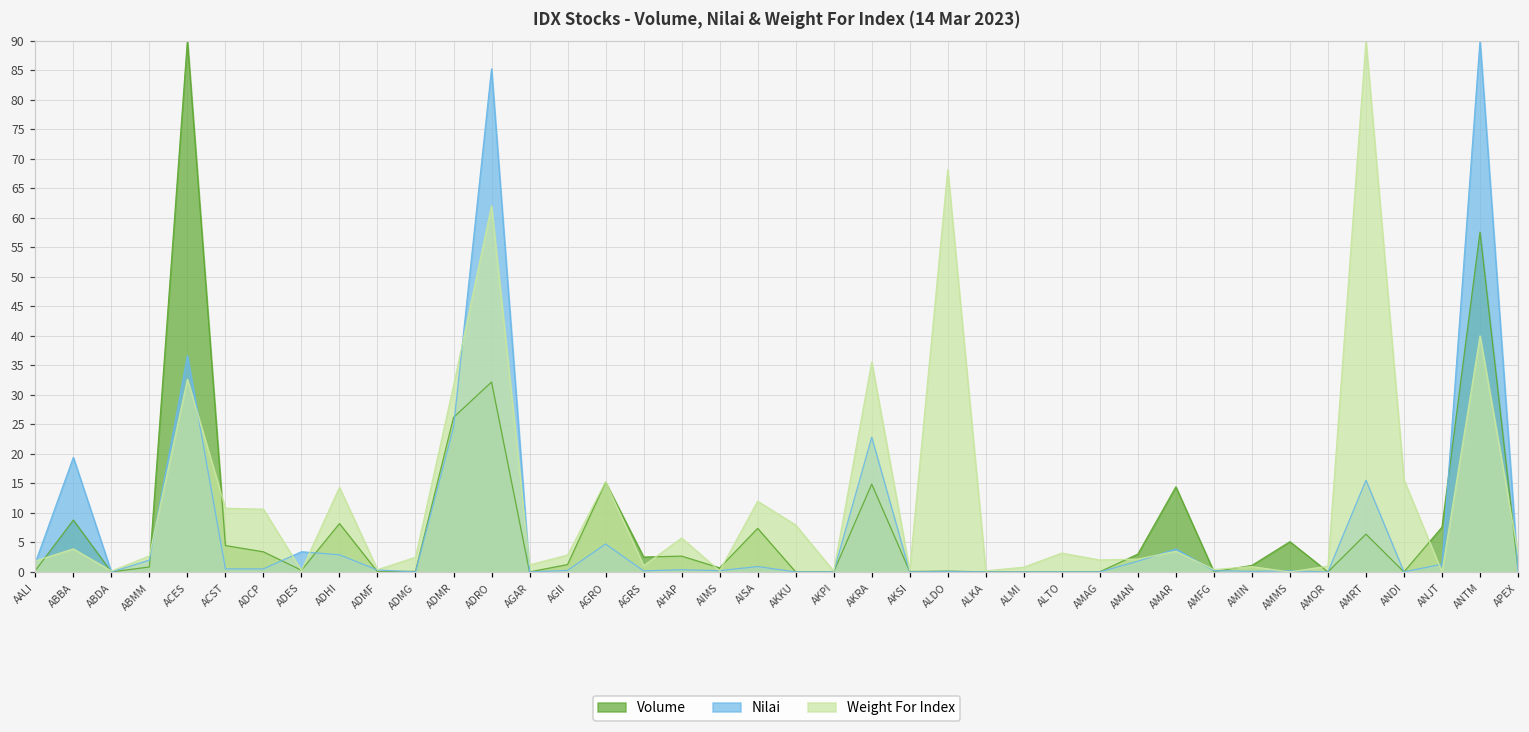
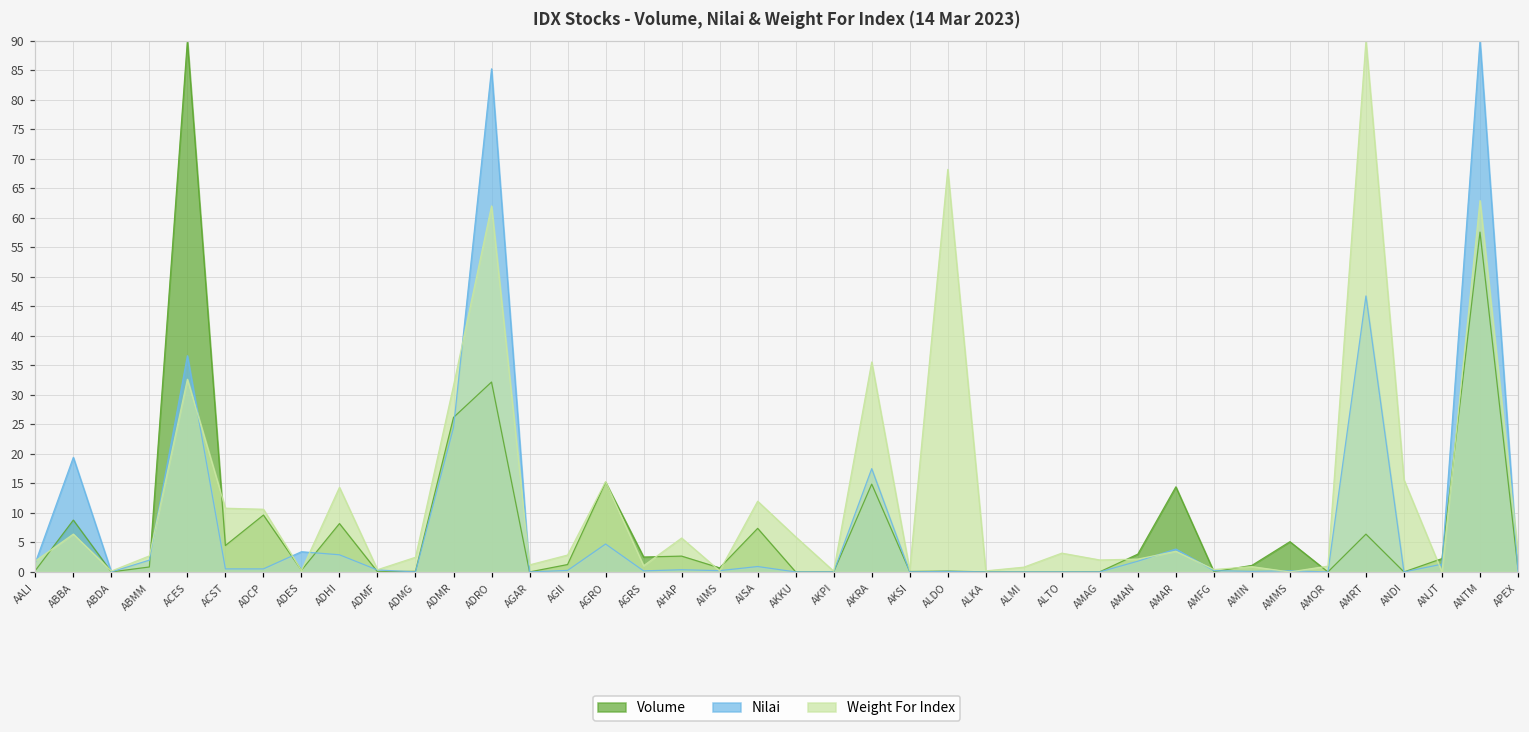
  {
    "Volume": {
      "AALI": 0,
      "ABBA": 9,
      "ABMM": 1,
      "ACES": 90,
      "ACST": 4,
-     "ADCP": 3,
+     "ADCP": 10,
      "ADHI": 8,
      "ADMR": 26,
      "ADRO": 32,
      "AGII": 1,
      "AGRS": 3,
      "AHAP": 3,
      "AISA": 7,
      "AKRA": 15,
      "AMAN": 3,
      "AMAR": 14,
      "AMMS": 5,
      "AMRT": 6,
-     "ANJT": 8,
+     "ANJT": 2,
      "ANTM": 58
    },
    "Nilai": {
      "ABBA": 19,
      "ABMM": 2,
      "ACES": 37,
      "ACST": 1,
      "ADCP": 1,
      "ADES": 3,
      "ADHI": 3,
      "ADMR": 24,
      "ADRO": 85,
      "AGII": 0,
      "AGRO": 5,
      "AGRS": 0,
      "AHAP": 0,
      "AISA": 1,
-     "AKRA": 23,
+     "AKRA": 17,
      "AMIN": 0,
-     "AMRT": 16,
+     "AMRT": 47,
      "ANJT": 1,
      "ANTM": 90
    },
    "Weight For Index": {
-     "ABBA": 4,
+     "ABBA": 6,
      "ABMM": 3,
      "ACES": 33,
      "ACST": 11,
      "ADCP": 11,
      "ADHI": 14,
      "ADMG": 2,
      "ADMR": 32,
      "ADRO": 62,
      "AGAR": 1,
      "AGII": 3,
      "AGRS": 1,
      "AHAP": 6,
      "AISA": 12,
-     "AKKU": 8,
+     "AKKU": 6,
      "AKRA": 36,
      "ALDO": 68,
      "ALMI": 1,
      "ALTO": 3,
      "AMAG": 2,
      "AMOR": 1,
      "AMRT": 90,
      "ANDI": 16,
      "ANJT": 0,
-     "ANTM": 40,
+     "ANTM": 63,
      "APEX": 3
    }
  }
